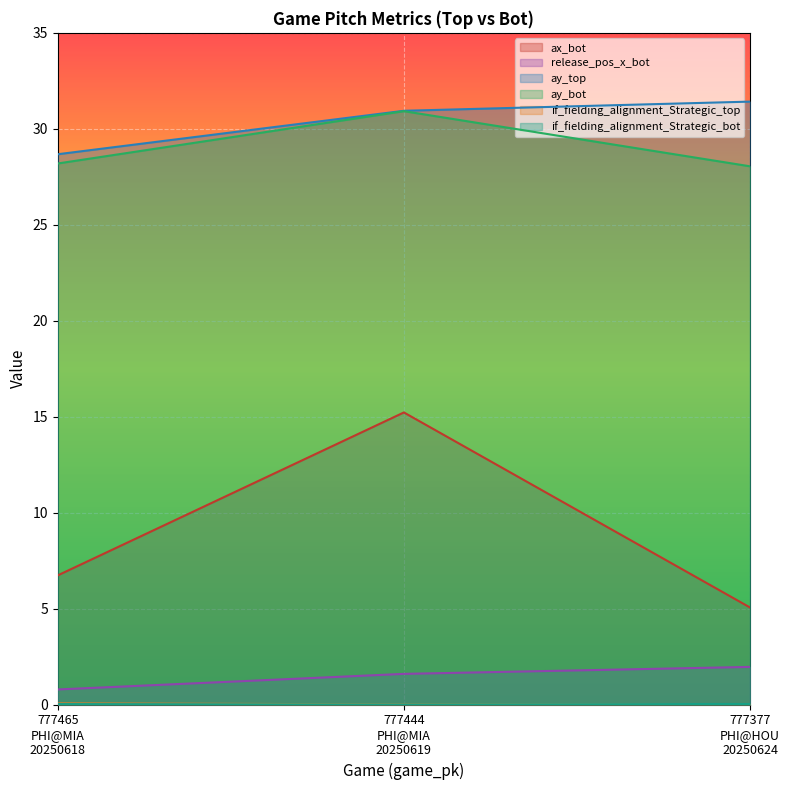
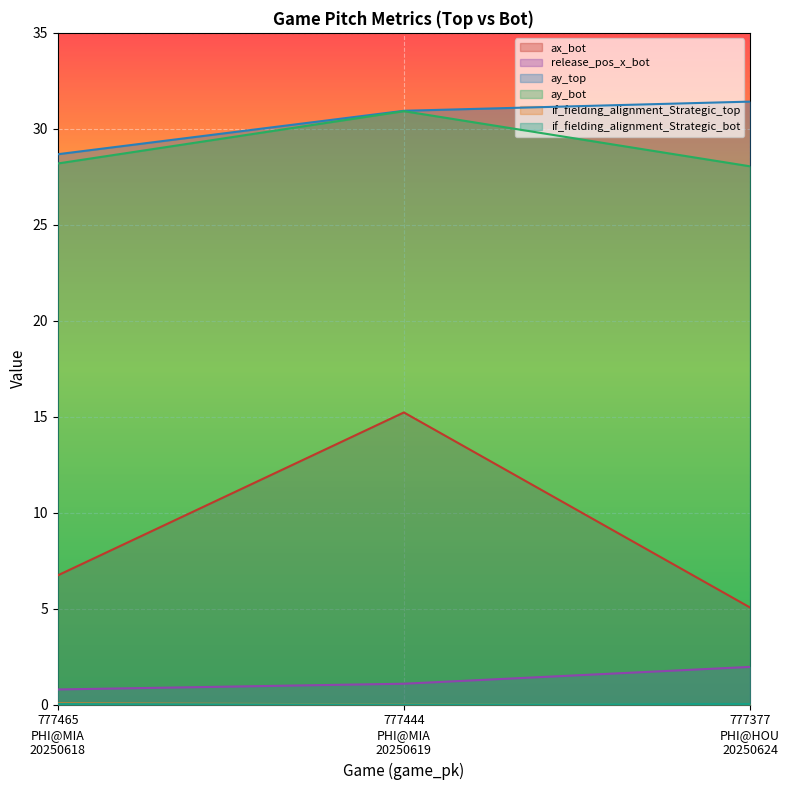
  {
    "release_pos_x_bot": {
      "777465 PHI@MIA 20250618": 0.8,
-     "777444 PHI@MIA 20250619": 1.6,
+     "777444 PHI@MIA 20250619": 1.1,
      "777377 PHI@HOU 20250624": 2.0
    }
  }
